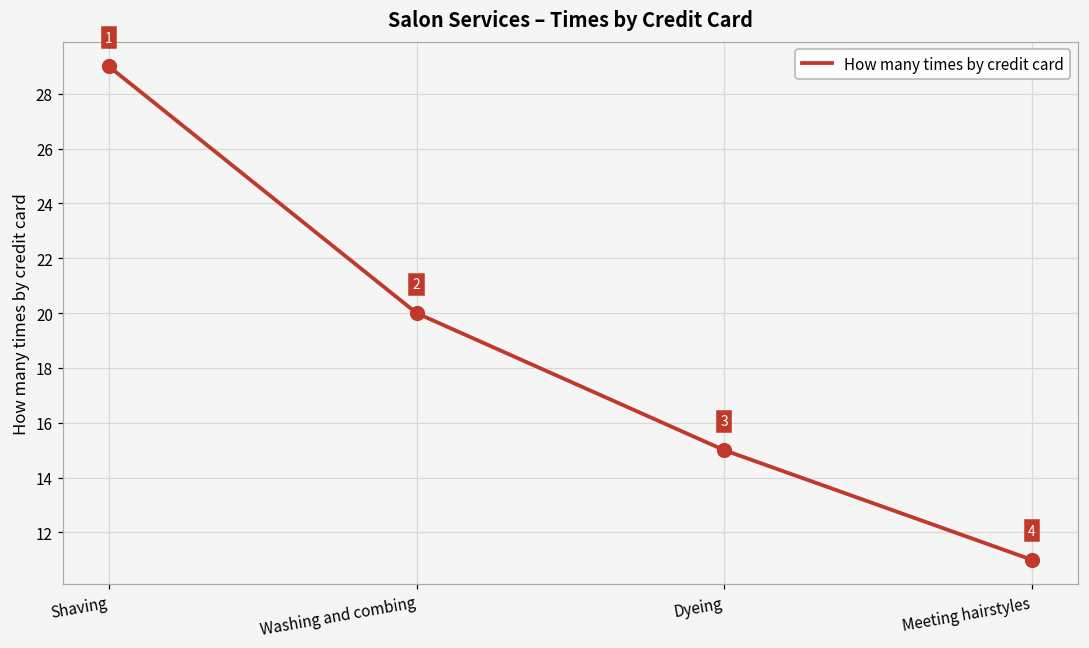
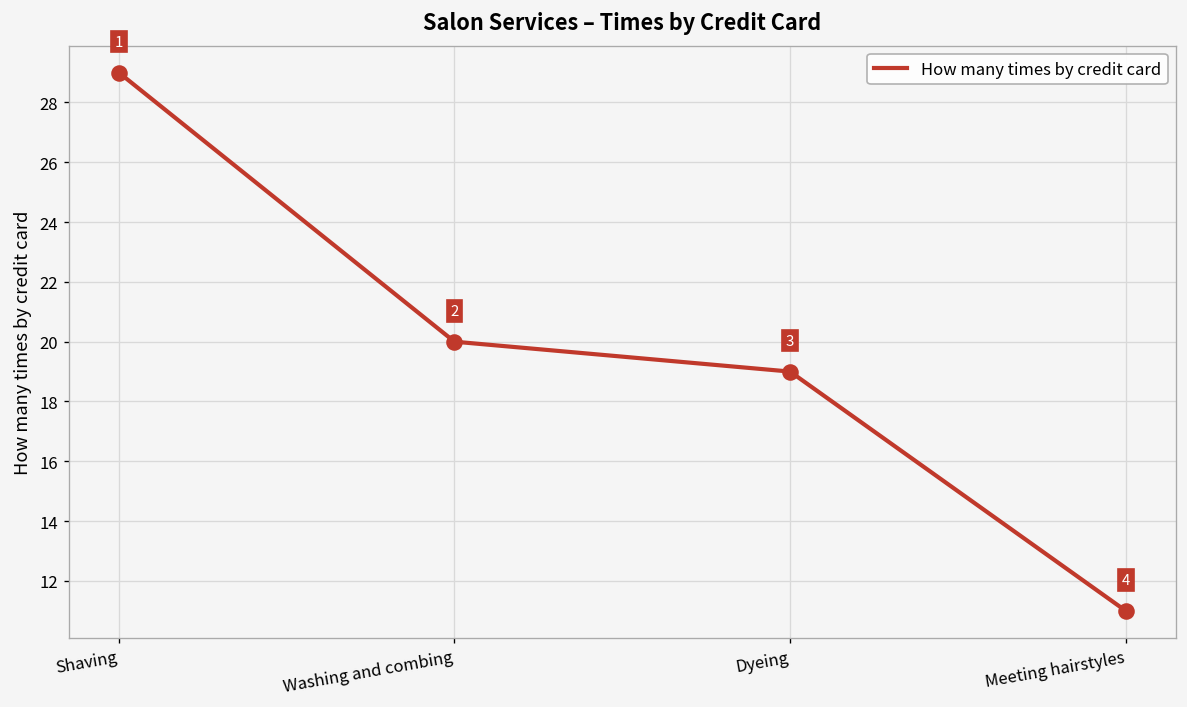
  {
-   "Dyeing": 15
+   "Dyeing": 19
  }
